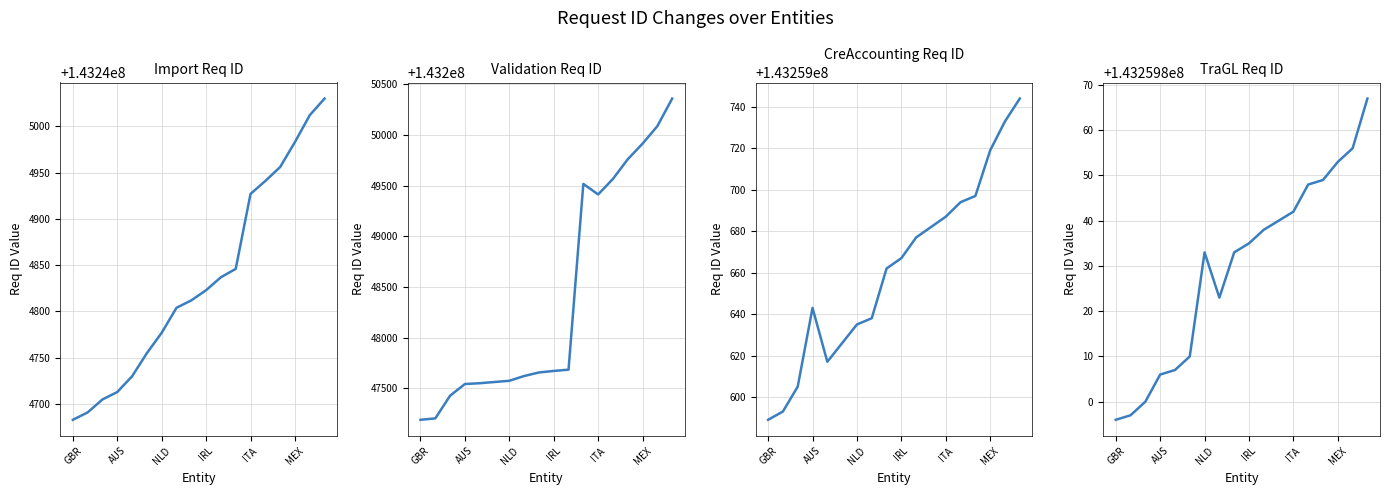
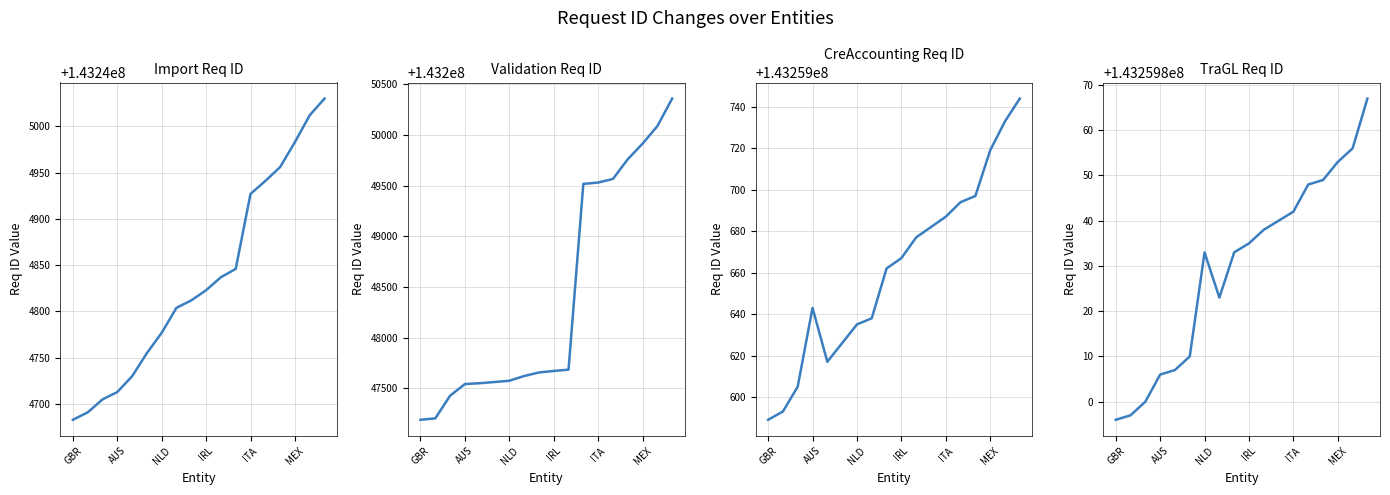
  {
    "Import Req ID": {
      "GBR": 143244680,
      "AUS": 143244710,
      "NLD": 143244780,
      "IRL": 143244820,
      "ITA": 143244930,
      "MEX": 143244980
    },
    "Validation Req ID": {
      "GBR": 143247190,
      "AUS": 143247540,
      "NLD": 143247570,
      "IRL": 143247670,
-     "ITA": 143249410,
+     "ITA": 143249530,
      "MEX": 143249910
    },
    "CreAccounting Req ID": {
      "GBR": 143259589,
      "AUS": 143259643,
      "NLD": 143259635,
      "IRL": 143259667,
      "ITA": 143259687,
      "MEX": 143259719
    },
    "TraGL Req ID": {
      "GBR": 143259796,
      "AUS": 143259806,
      "NLD": 143259833,
      "IRL": 143259835,
      "ITA": 143259842,
      "MEX": 143259853
    }
  }
